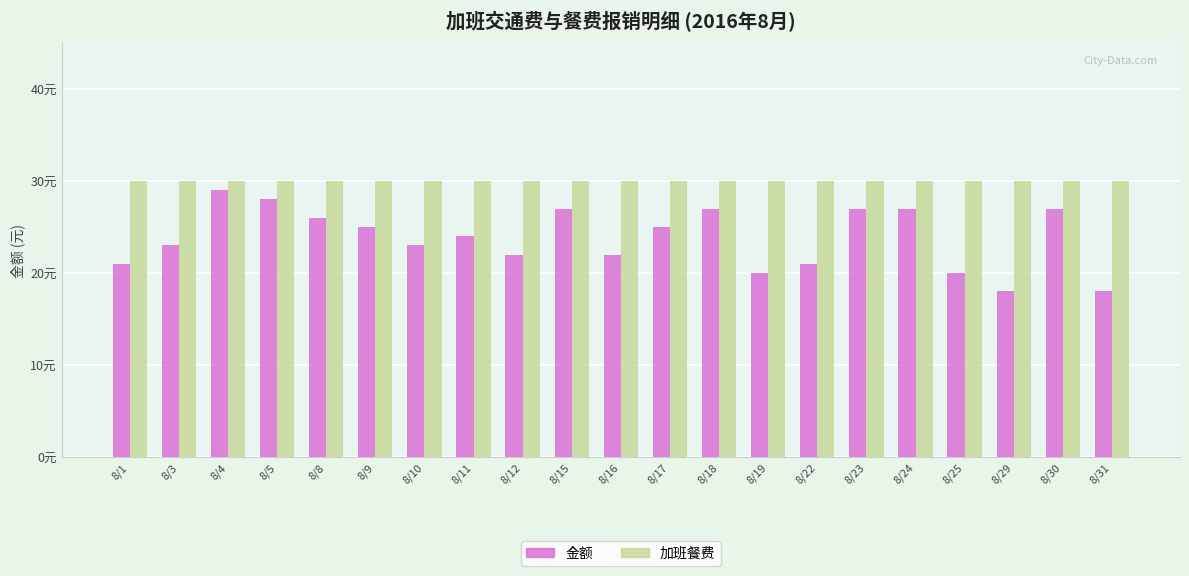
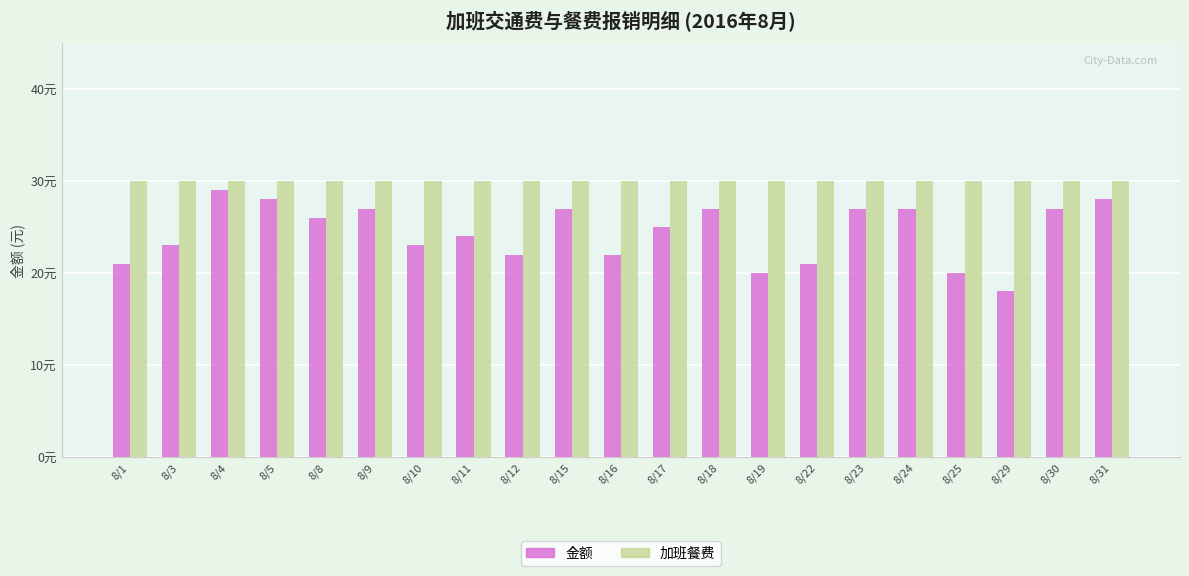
  {
    "金额": {
      "8/1": "21元",
      "8/3": "23元",
      "8/4": "29元",
      "8/5": "28元",
      "8/8": "26元",
-     "8/9": "25元",
+     "8/9": "27元",
      "8/10": "23元",
      "8/11": "24元",
      "8/12": "22元",
      "8/15": "27元",
      "8/16": "22元",
      "8/17": "25元",
      "8/18": "27元",
      "8/19": "20元",
      "8/22": "21元",
      "8/23": "27元",
      "8/24": "27元",
      "8/25": "20元",
      "8/29": "18元",
      "8/30": "27元",
-     "8/31": "18元"
+     "8/31": "28元"
    },
    "加班餐费": {
      "8/1": "30元",
      "8/3": "30元",
      "8/4": "30元",
      "8/5": "30元",
      "8/8": "30元",
      "8/9": "30元",
      "8/10": "30元",
      "8/11": "30元",
      "8/12": "30元",
      "8/15": "30元",
      "8/16": "30元",
      "8/17": "30元",
      "8/18": "30元",
      "8/19": "30元",
      "8/22": "30元",
      "8/23": "30元",
      "8/24": "30元",
      "8/25": "30元",
      "8/29": "30元",
      "8/30": "30元",
      "8/31": "30元"
    }
  }
